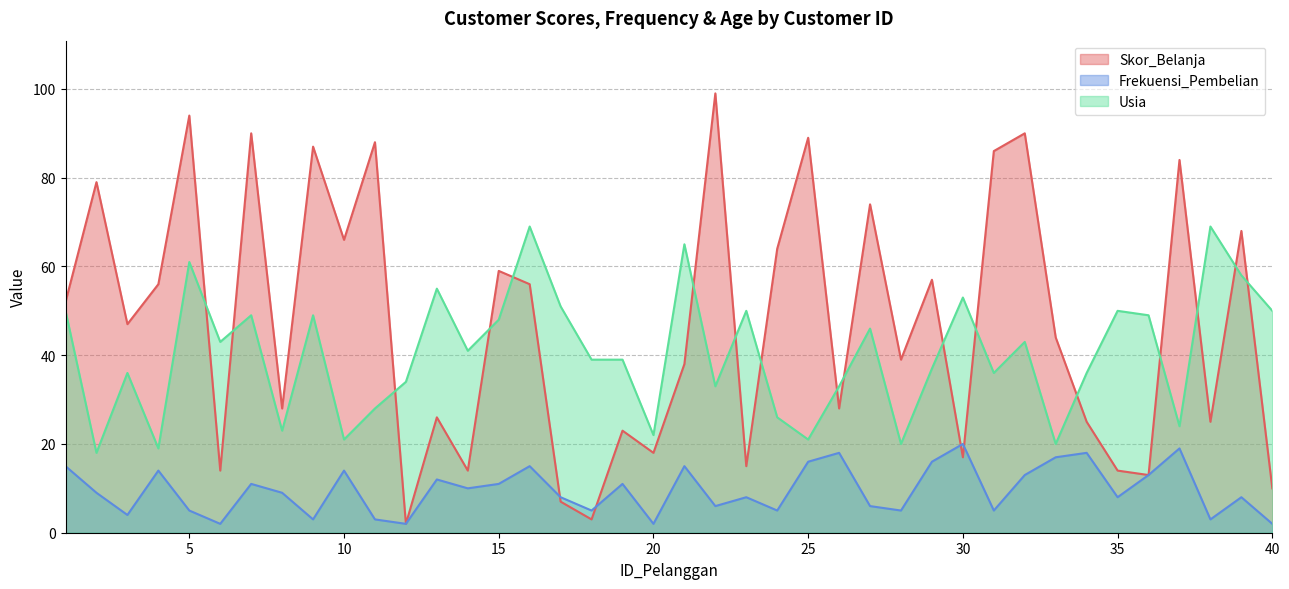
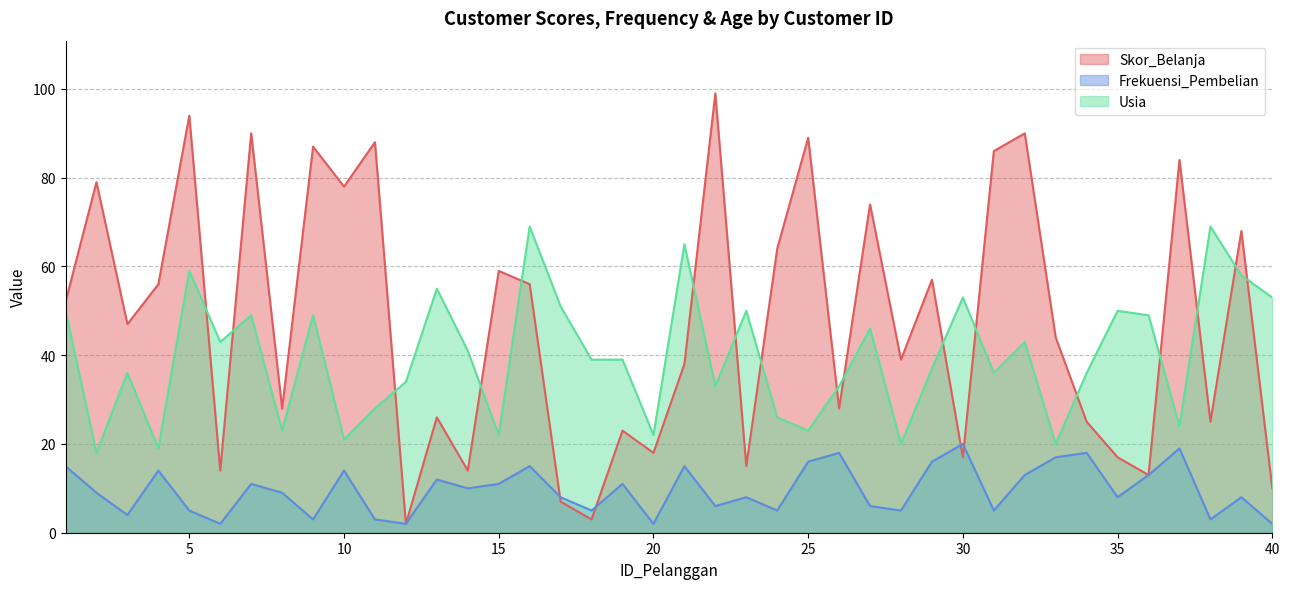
  {
    "Skor_Belanja": {
      "5": 94,
-     "10": 66,
+     "10": 78,
      "15": 59,
      "20": 18,
      "25": 89,
      "30": 17,
-     "35": 14,
+     "35": 17,
      "40": 10
    },
    "Frekuensi_Pembelian": {
      "5": 5,
      "10": 14,
      "15": 11,
      "20": 2,
      "25": 16,
      "30": 20,
      "35": 8,
      "40": 2
    },
    "Usia": {
-     "5": 61,
+     "5": 59,
      "10": 21,
-     "15": 48,
+     "15": 22,
      "20": 22,
-     "25": 21,
+     "25": 23,
      "30": 53,
      "35": 50,
-     "40": 50
+     "40": 53
    }
  }
